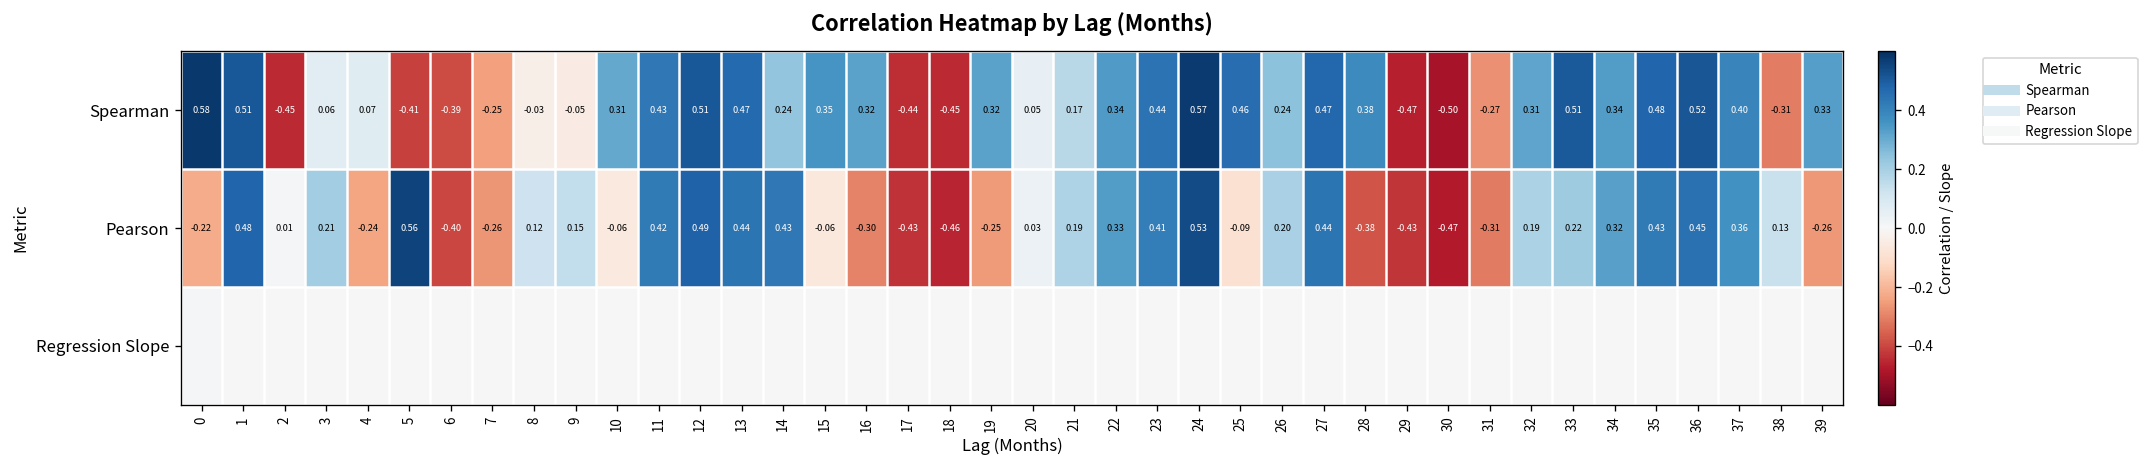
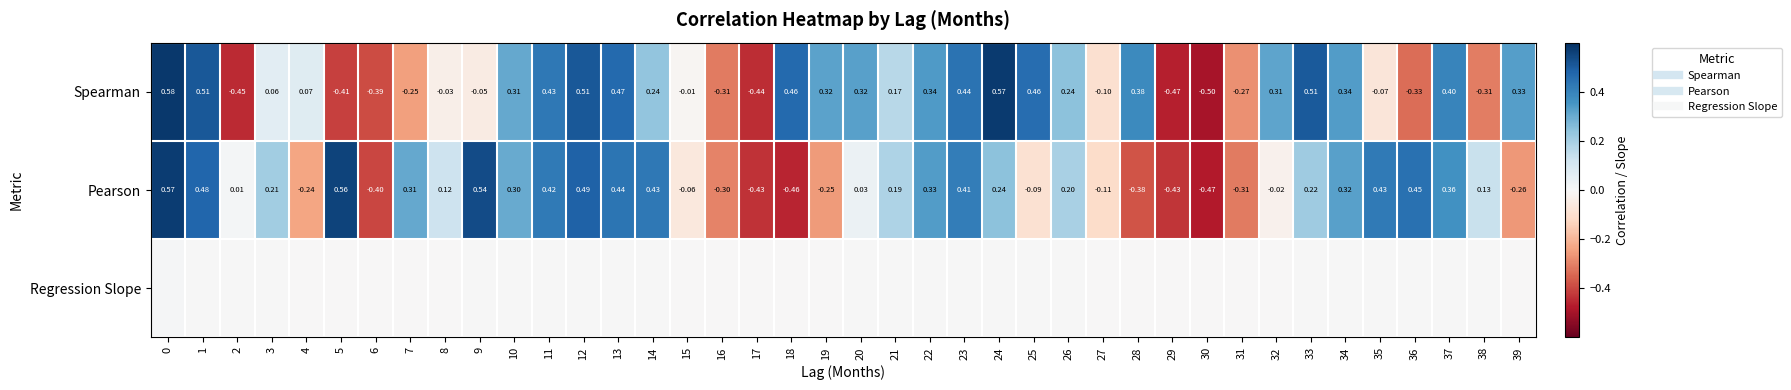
  {
    "Spearman": {
      "0": 0.58,
      "1": 0.51,
      "2": -0.45,
      "3": 0.06,
      "4": 0.07,
      "5": -0.41,
      "6": -0.39,
      "7": -0.25,
      "8": -0.03,
      "9": -0.05,
      "10": 0.31,
      "11": 0.43,
      "12": 0.51,
      "13": 0.47,
      "14": 0.24,
-     "15": 0.35,
-     "16": 0.32,
+     "15": -0.01,
+     "16": -0.31,
      "17": -0.44,
-     "18": -0.45,
+     "18": 0.46,
      "19": 0.32,
-     "20": 0.05,
+     "20": 0.32,
      "21": 0.17,
      "22": 0.34,
      "23": 0.44,
      "24": 0.57,
      "25": 0.46,
      "26": 0.24,
-     "27": 0.47,
+     "27": -0.10,
      "28": 0.38,
      "29": -0.47,
      "30": -0.50,
      "31": -0.27,
      "32": 0.31,
      "33": 0.51,
      "34": 0.34,
-     "35": 0.48,
-     "36": 0.52,
+     "35": -0.07,
+     "36": -0.33,
      "37": 0.40,
      "38": -0.31,
      "39": 0.33
    },
    "Pearson": {
-     "0": -0.22,
+     "0": 0.57,
      "1": 0.48,
      "2": 0.01,
      "3": 0.21,
      "4": -0.24,
      "5": 0.56,
      "6": -0.40,
-     "7": -0.26,
+     "7": 0.31,
      "8": 0.12,
-     "9": 0.15,
-     "10": -0.06,
+     "9": 0.54,
+     "10": 0.30,
      "11": 0.42,
      "12": 0.49,
      "13": 0.44,
      "14": 0.43,
      "15": -0.06,
      "16": -0.30,
      "17": -0.43,
      "18": -0.46,
      "19": -0.25,
      "20": 0.03,
      "21": 0.19,
      "22": 0.33,
      "23": 0.41,
-     "24": 0.53,
+     "24": 0.24,
      "25": -0.09,
      "26": 0.20,
-     "27": 0.44,
+     "27": -0.11,
      "28": -0.38,
      "29": -0.43,
      "30": -0.47,
      "31": -0.31,
-     "32": 0.19,
+     "32": -0.02,
      "33": 0.22,
      "34": 0.32,
      "35": 0.43,
      "36": 0.45,
      "37": 0.36,
      "38": 0.13,
      "39": -0.26
    }
  }
